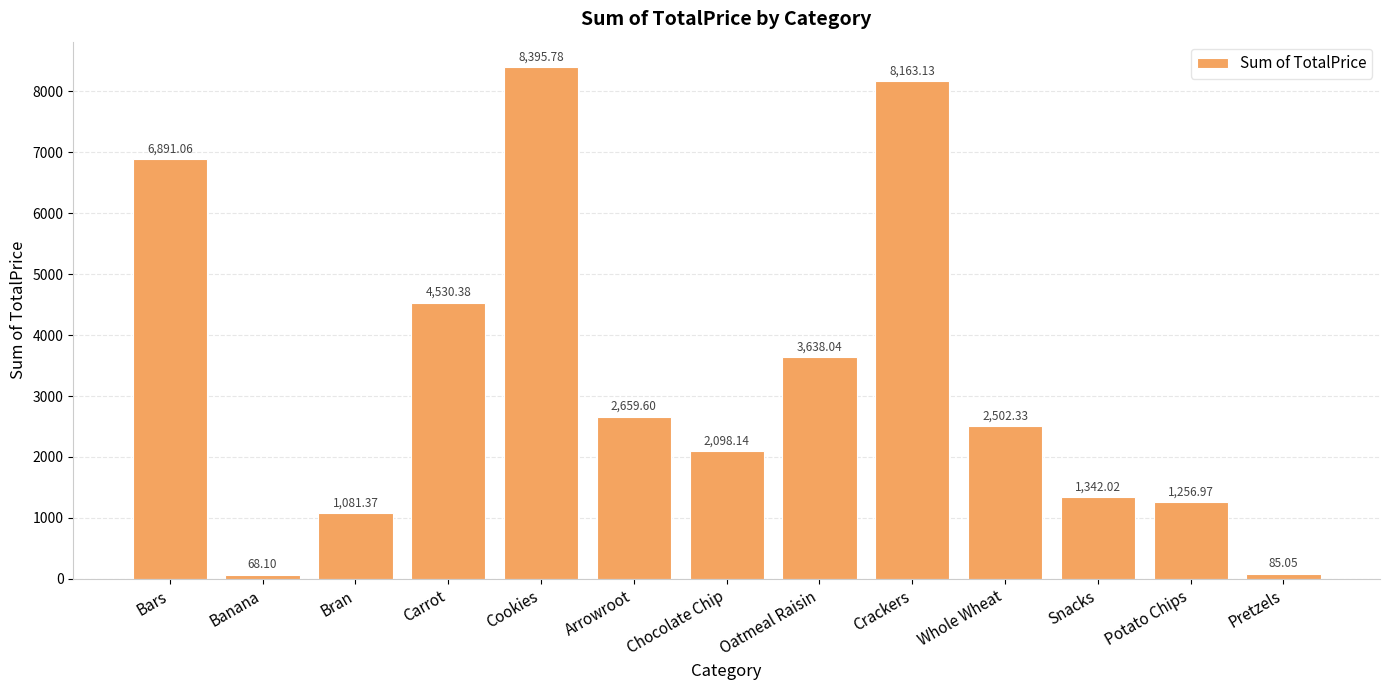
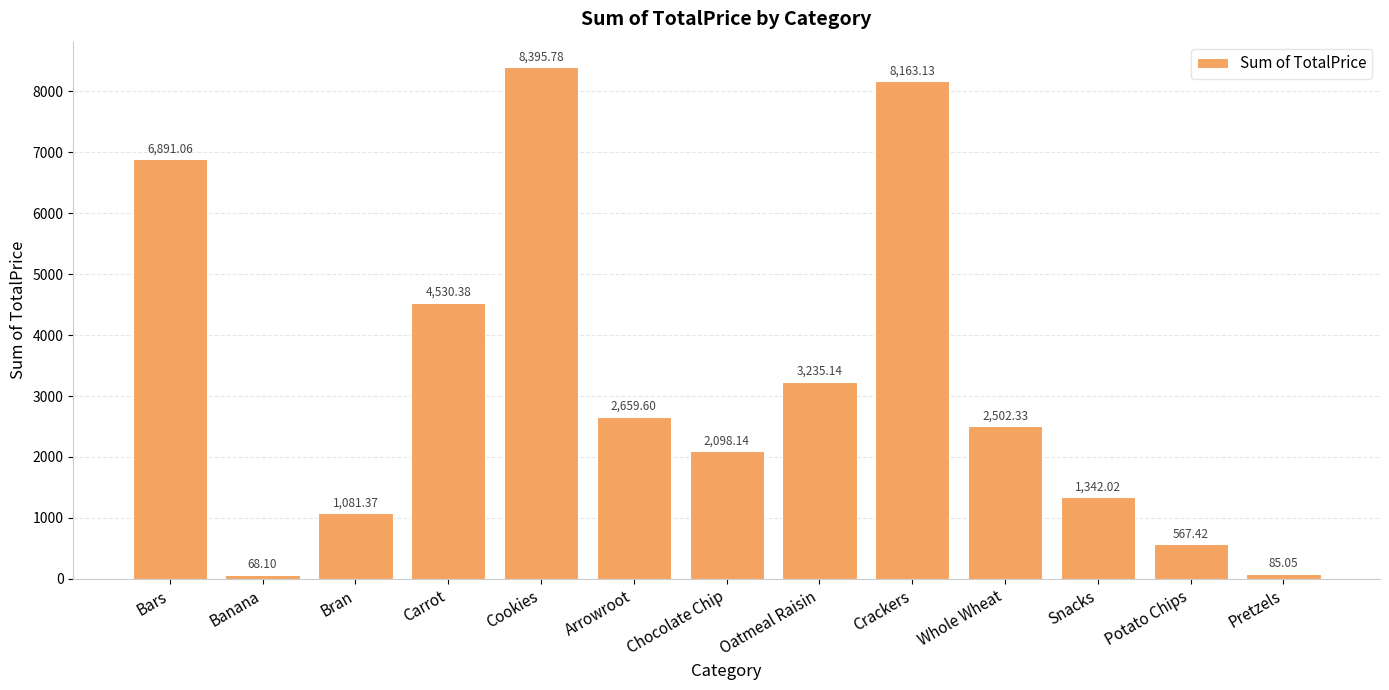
  {
    "Bars": "6,891.06",
    "Banana": "68.10",
    "Bran": "1,081.37",
    "Carrot": "4,530.38",
    "Cookies": "8,395.78",
    "Arrowroot": "2,659.60",
    "Chocolate Chip": "2,098.14",
-   "Oatmeal Raisin": "3,638.04",
+   "Oatmeal Raisin": "3,235.14",
    "Crackers": "8,163.13",
    "Whole Wheat": "2,502.33",
    "Snacks": "1,342.02",
-   "Potato Chips": "1,256.97",
+   "Potato Chips": "567.42",
    "Pretzels": "85.05"
  }
